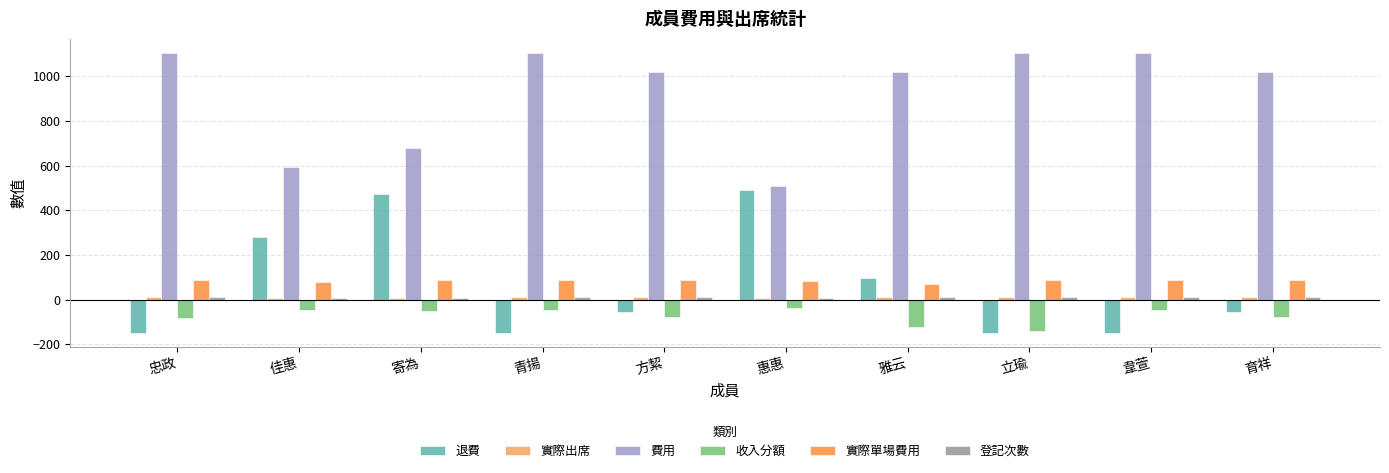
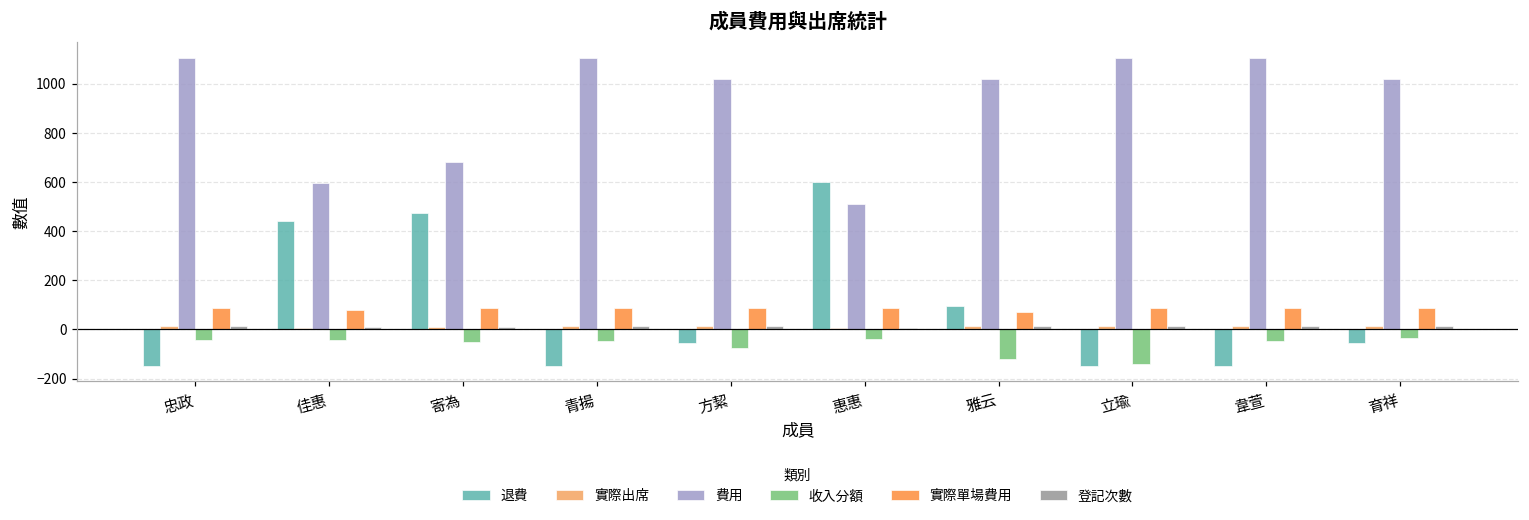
  {
    "退費": {
      "忠政": -150,
-     "佳惠": 280,
+     "佳惠": 440,
      "寄為": 470,
      "青揚": -150,
      "方絜": -60,
-     "惠惠": 490,
+     "惠惠": 600,
      "雅云": 100,
      "立瑜": -150,
      "韋萱": -150,
      "育祥": -60
    },
    "收入分額": {
-     "忠政": -80,
+     "忠政": -50,
      "佳惠": -50,
      "寄為": -50,
      "青揚": -50,
      "方絜": -80,
      "惠惠": -40,
      "雅云": -120,
      "立瑜": -140,
      "韋萱": -50,
-     "育祥": -80
+     "育祥": -30
    }
  }
